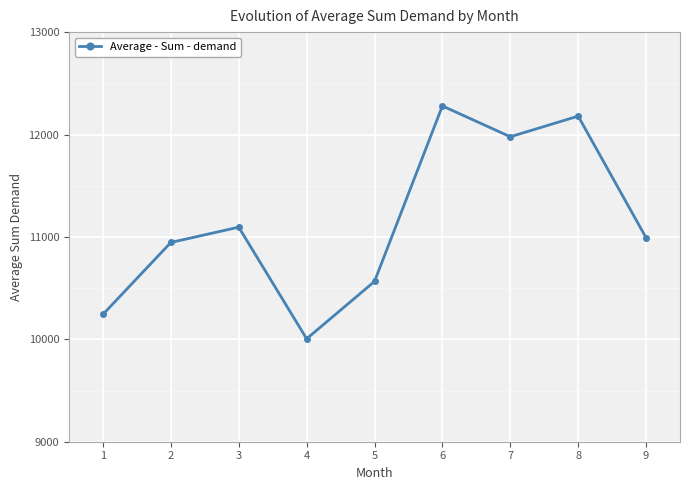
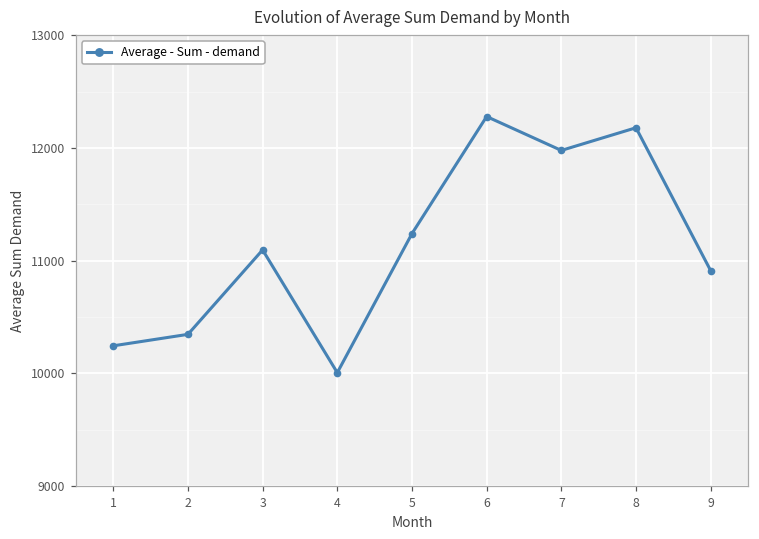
  {
    "1": 10240,
-   "2": 10950,
+   "2": 10350,
    "3": 11090,
    "4": 10010,
-   "5": 10570,
+   "5": 11240,
    "6": 12280,
    "7": 11980,
    "8": 12180,
-   "9": 10990
+   "9": 10910
  }
